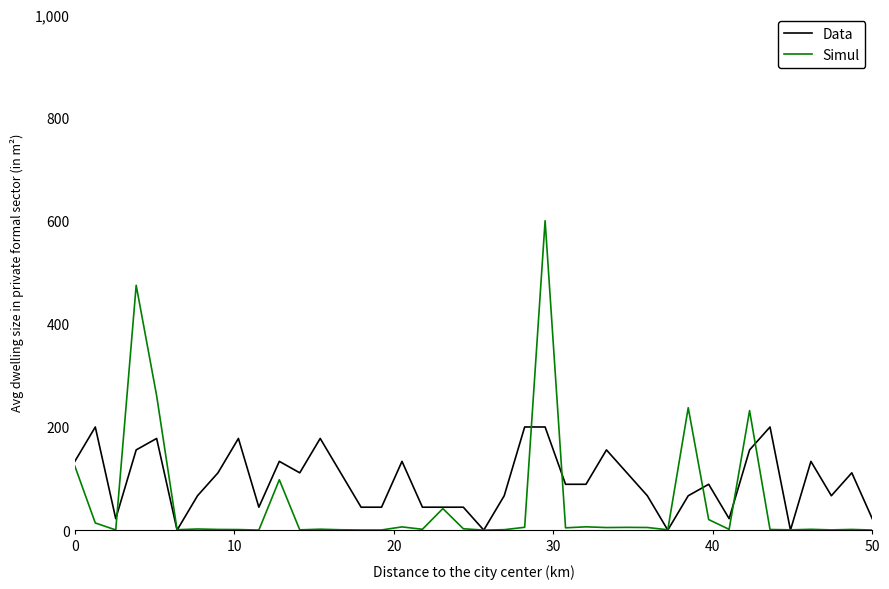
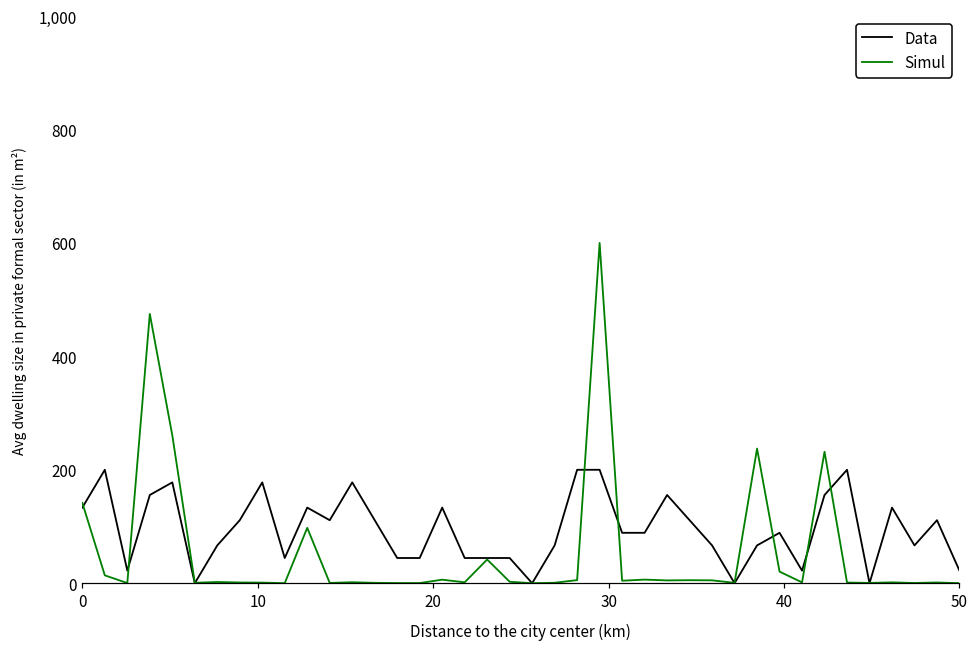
  {
    "Data": {
      "0": 130,
      "50": 20
    },
    "Simul": {
-     "0": 120,
+     "0": 140,
      "50": 0
    }
  }
